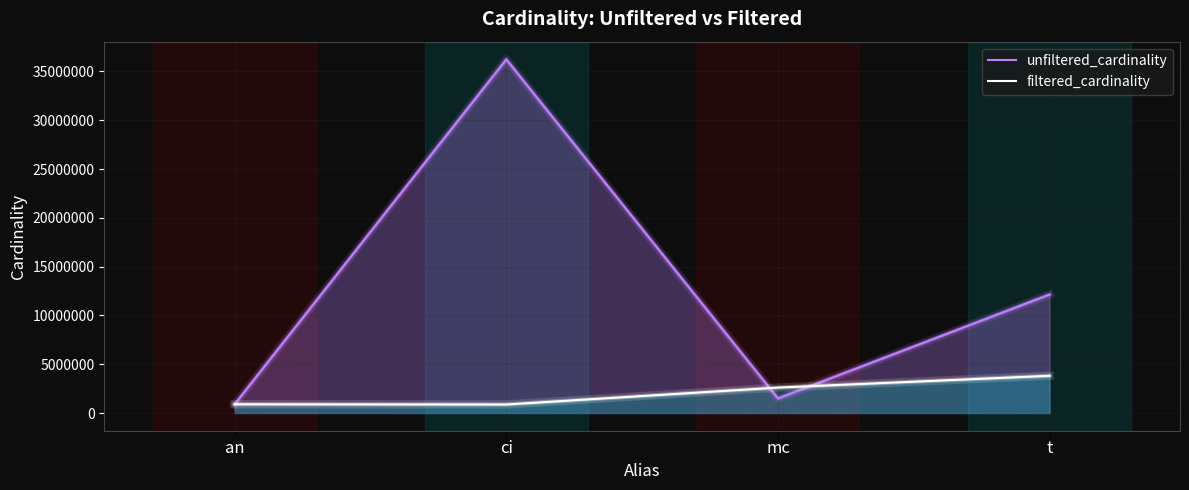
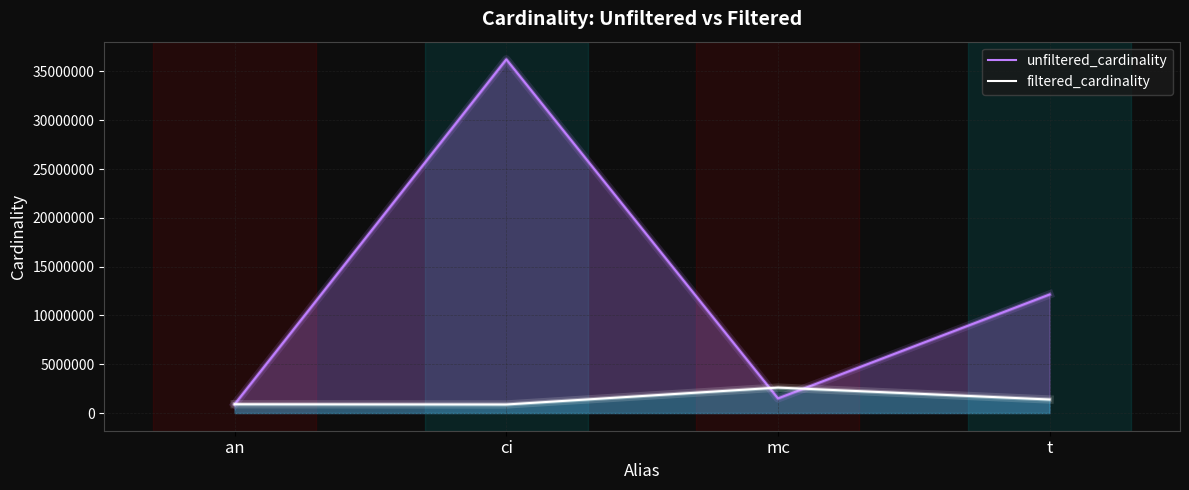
  {
    "unfiltered_cardinality": {
      "ci": 36000000,
      "mc": 1000000,
      "t": 12000000
    },
    "filtered_cardinality": {
      "ci": 1000000,
      "mc": 3000000,
-     "t": 4000000
+     "t": 1000000
    }
  }
